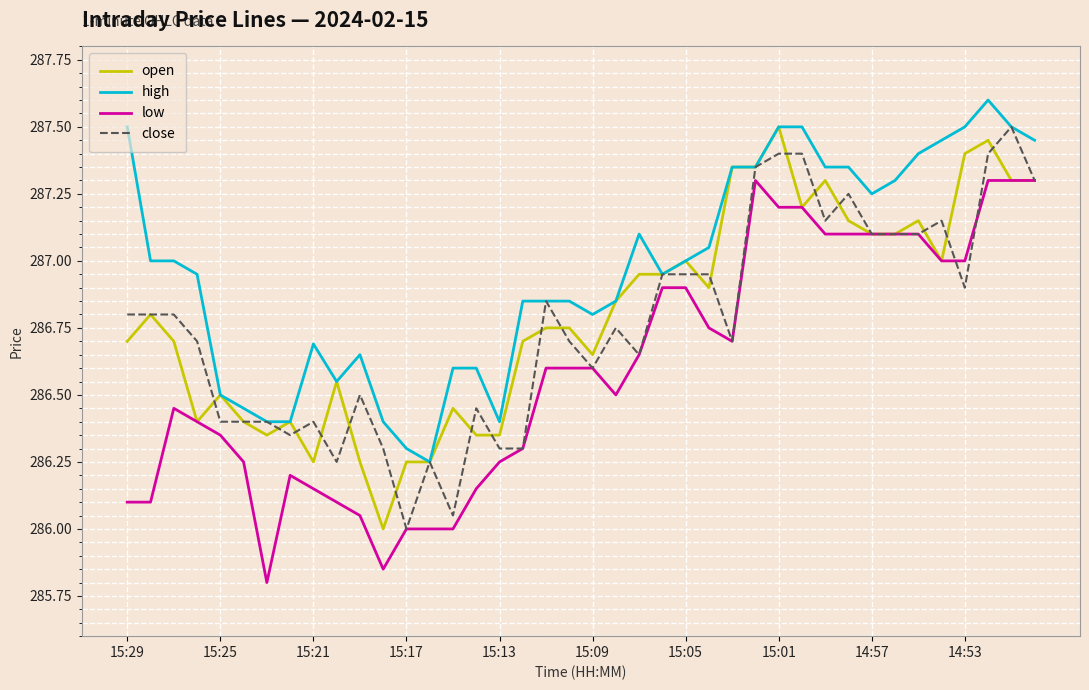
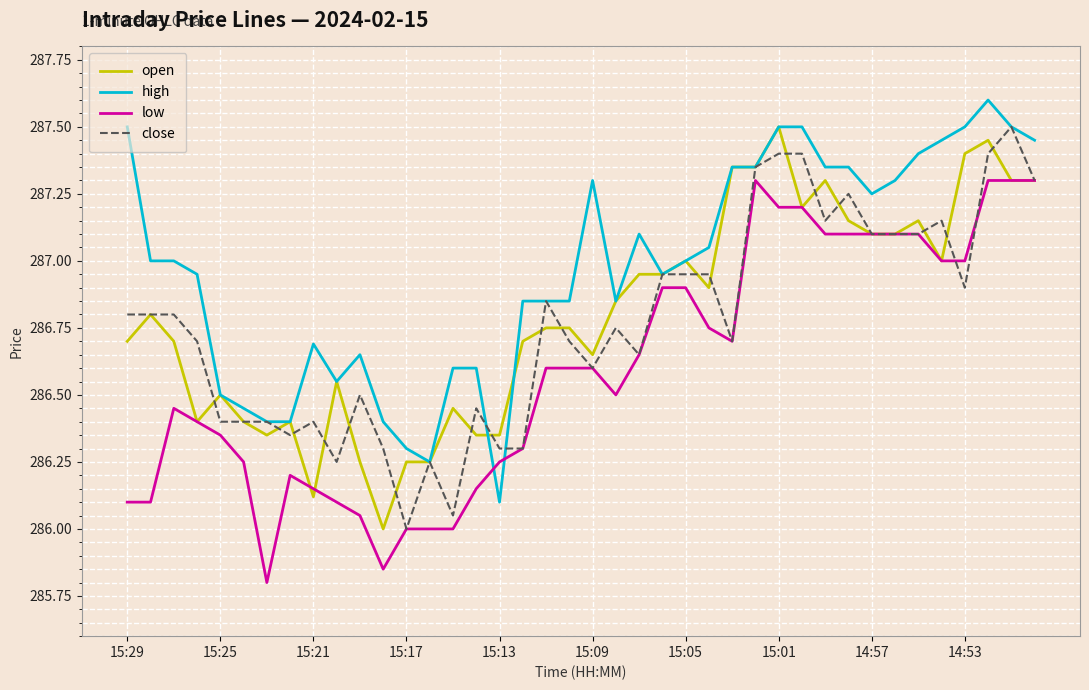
  {
    "open": {
      "15:29": 286.70,
-     "15:21": 286.25,
+     "15:21": 286.12,
      "15:17": 286.25,
      "15:13": 286.35,
      "15:09": 286.65,
      "14:53": 287.40
    },
    "high": {
      "15:21": 286.69,
      "15:17": 286.3,
-     "15:13": 286.4,
-     "15:09": 286.8,
+     "15:13": 286.1,
+     "15:09": 287.3,
      "14:57": 287.25,
      "14:53": 287.5
    },
    "low": {
      "15:29": 286.10,
      "15:25": 286.35,
      "15:21": 286.15,
      "15:13": 286.25,
      "15:05": 286.90,
      "15:01": 287.20,
      "14:53": 287.00
    },
    "close": {
      "15:29": 286.80,
      "15:25": 286.40,
      "15:21": 286.40,
      "15:13": 286.30,
      "15:05": 286.95,
      "15:01": 287.40,
      "14:53": 286.90
    }
  }
